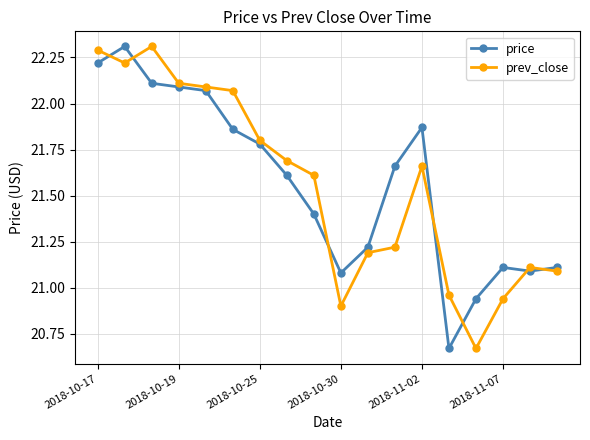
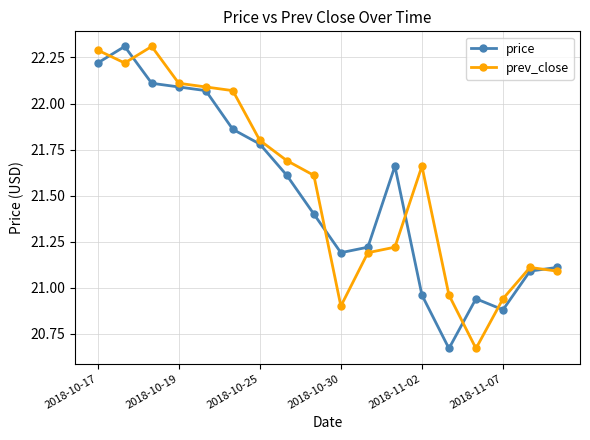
  {
    "price": {
      "2018-10-19": 22.09,
      "2018-10-25": 21.78,
-     "2018-10-30": 21.08,
-     "2018-11-02": 21.87,
-     "2018-11-07": 21.11
+     "2018-10-30": 21.19,
+     "2018-11-02": 20.96,
+     "2018-11-07": 20.88
    },
    "prev_close": {
      "2018-10-19": 22.11,
      "2018-10-25": 21.80,
      "2018-10-30": 20.90,
      "2018-11-02": 21.66,
      "2018-11-07": 20.94
    }
  }
